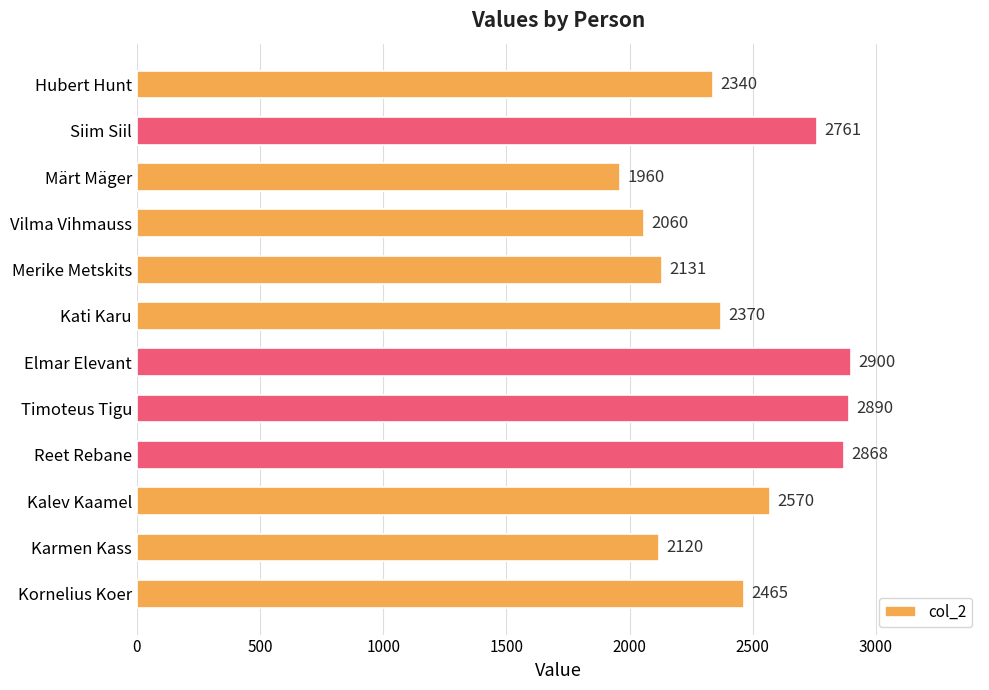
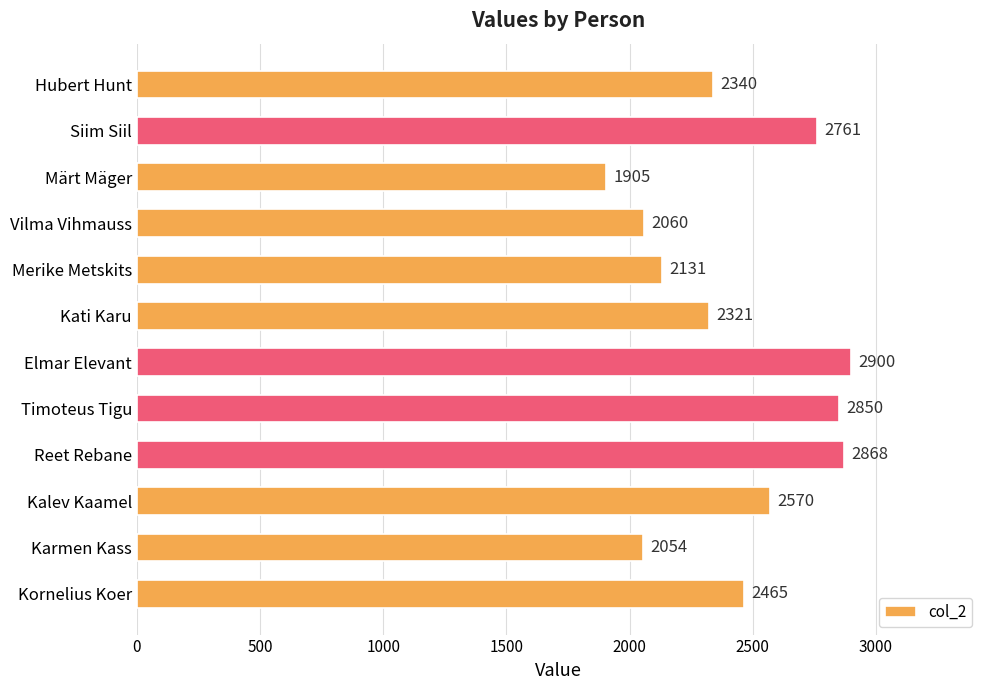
  {
    "Hubert Hunt": 2340,
    "Siim Siil": 2761,
-   "Märt Mäger": 1960,
+   "Märt Mäger": 1905,
    "Vilma Vihmauss": 2060,
    "Merike Metskits": 2131,
-   "Kati Karu": 2370,
+   "Kati Karu": 2321,
    "Elmar Elevant": 2900,
-   "Timoteus Tigu": 2890,
+   "Timoteus Tigu": 2850,
    "Reet Rebane": 2868,
    "Kalev Kaamel": 2570,
-   "Karmen Kass": 2120,
+   "Karmen Kass": 2054,
    "Kornelius Koer": 2465
  }
